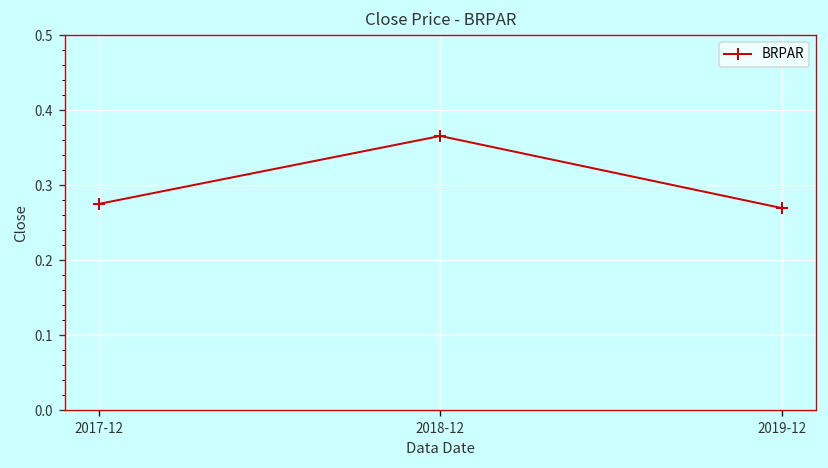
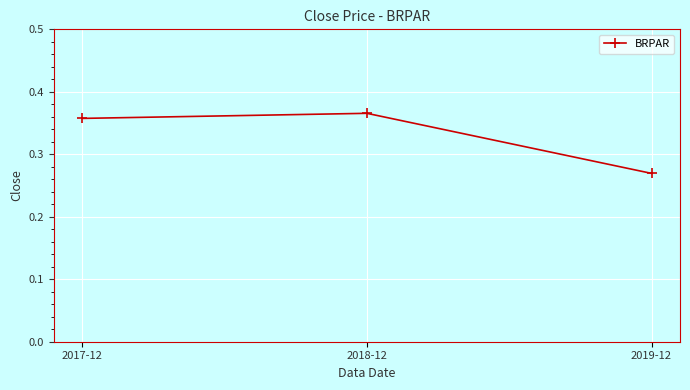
  {
-   "2017-12": 0.27,
+   "2017-12": 0.36,
    "2018-12": 0.37,
    "2019-12": 0.27
  }
